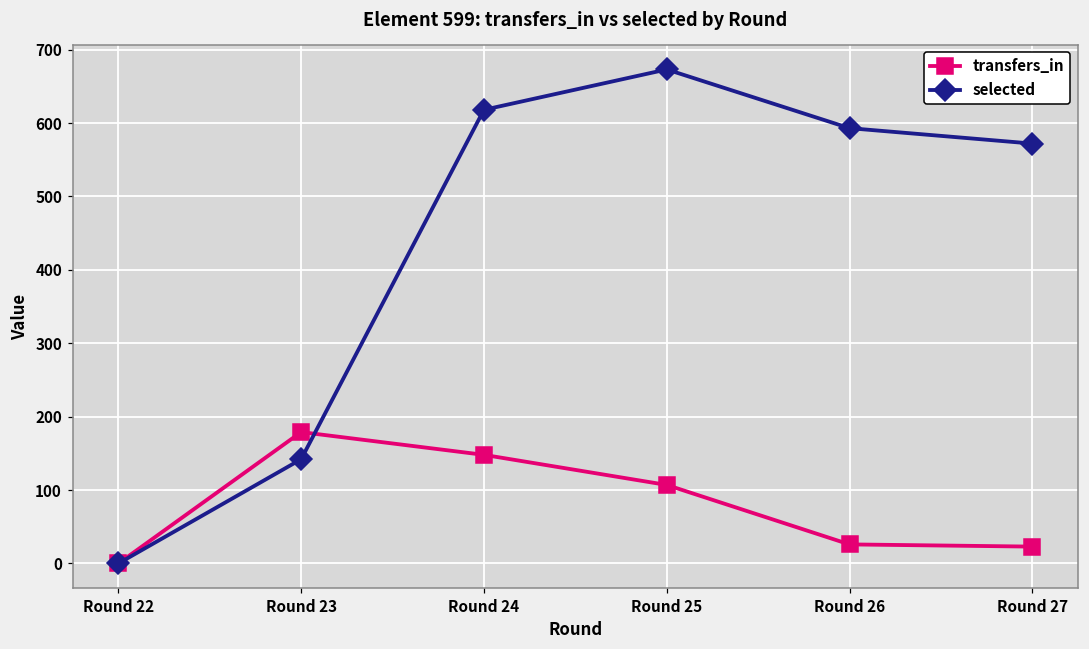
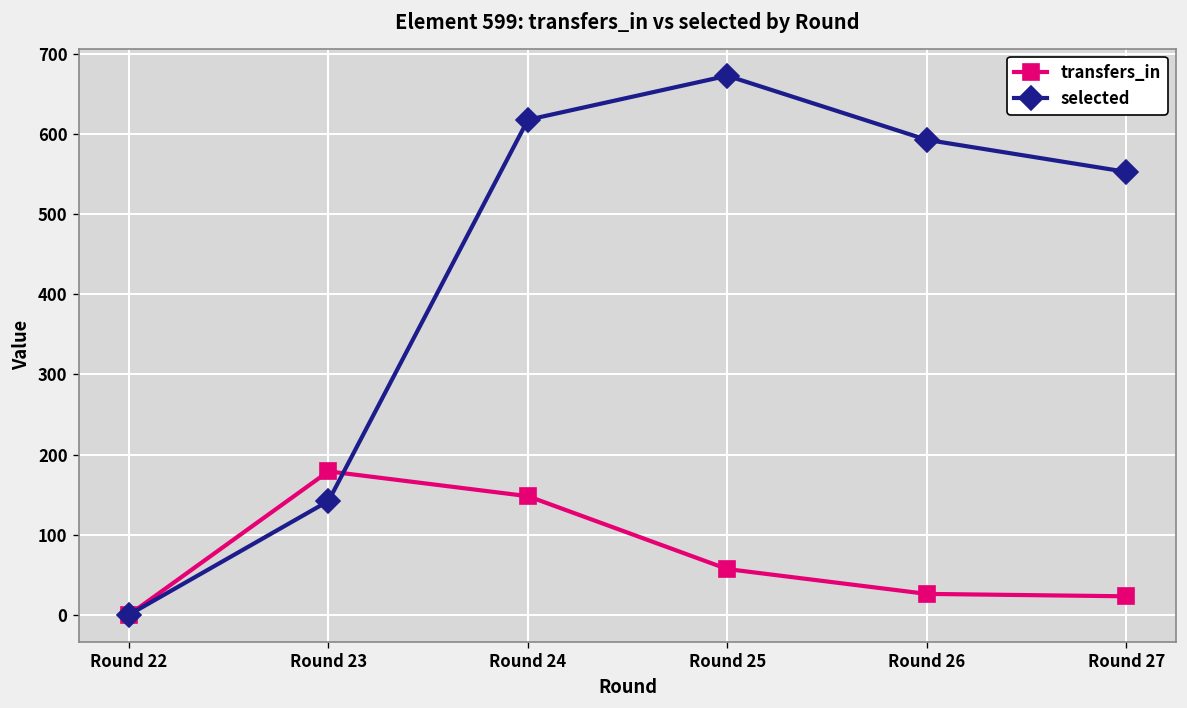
  {
    "transfers_in": {
      "Round 23": 180,
      "Round 24": 150,
-     "Round 25": 110,
+     "Round 25": 60,
      "Round 26": 30,
      "Round 27": 20
    },
    "selected": {
      "Round 23": 140,
      "Round 24": 620,
      "Round 25": 670,
      "Round 26": 590,
-     "Round 27": 570
+     "Round 27": 550
    }
  }
